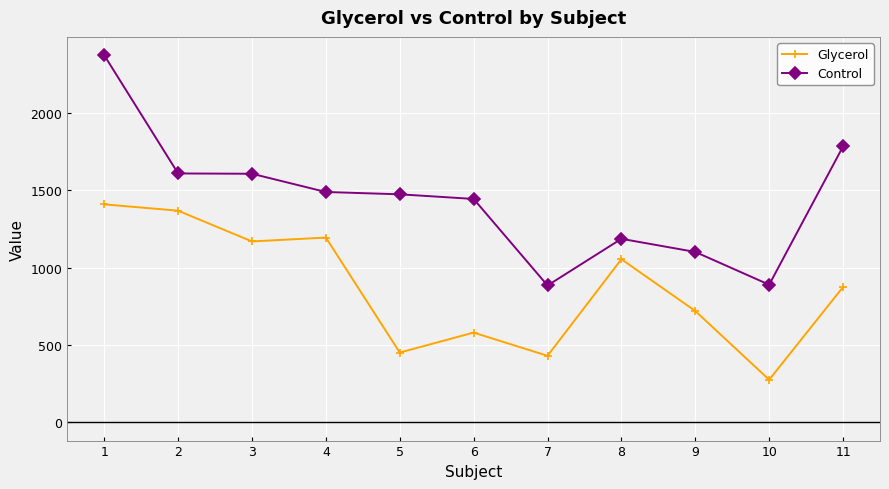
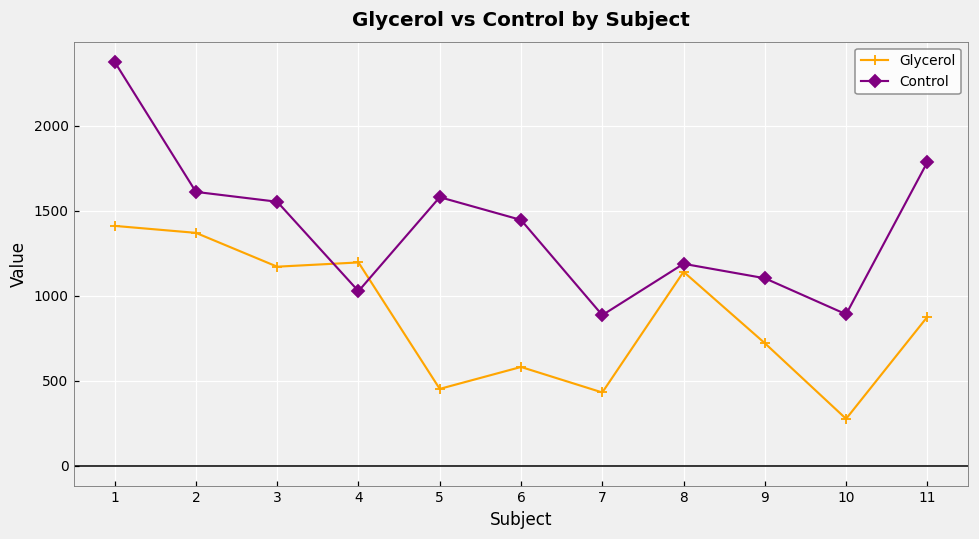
  {
    "Glycerol": {
      "1": 1410,
      "2": 1370,
      "3": 1170,
      "4": 1200,
      "5": 450,
      "6": 580,
      "7": 430,
-     "8": 1060,
+     "8": 1140,
      "9": 720,
      "10": 280,
      "11": 880
    },
    "Control": {
      "1": 2380,
      "2": 1610,
-     "3": 1610,
-     "4": 1490,
-     "5": 1480,
+     "3": 1550,
+     "4": 1030,
+     "5": 1580,
      "6": 1450,
      "7": 890,
      "8": 1190,
      "9": 1100,
      "10": 890,
      "11": 1790
    }
  }
